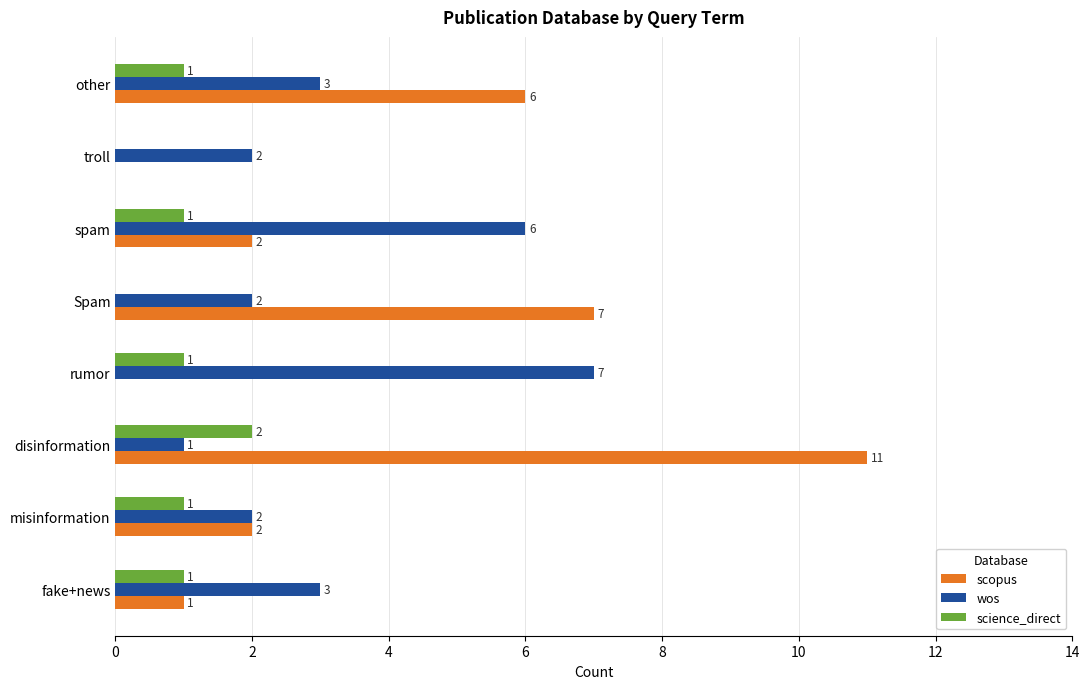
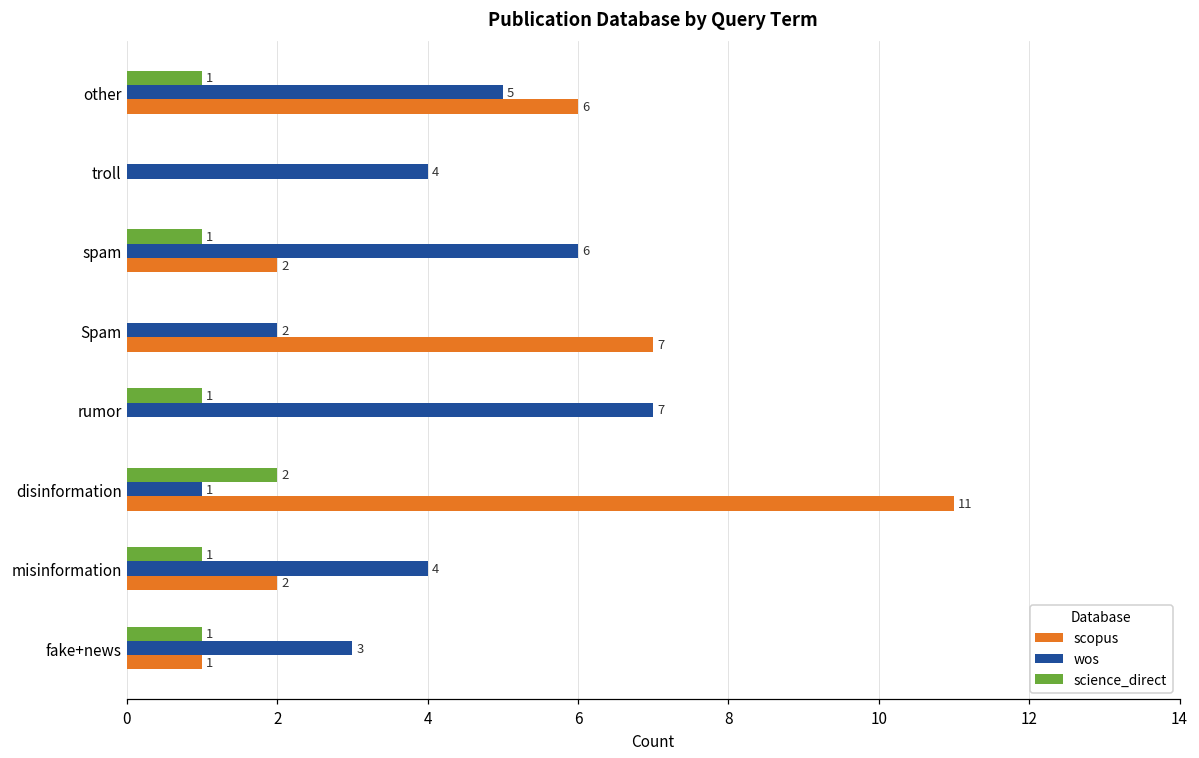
  {
    "scopus": {
      "other": 6,
      "spam": 2,
      "Spam": 7,
      "disinformation": 11,
      "misinformation": 2,
      "fake+news": 1
    },
    "wos": {
-     "other": 3,
-     "troll": 2,
+     "other": 5,
+     "troll": 4,
      "spam": 6,
      "Spam": 2,
      "rumor": 7,
      "disinformation": 1,
-     "misinformation": 2,
+     "misinformation": 4,
      "fake+news": 3
    },
    "science_direct": {
      "other": 1,
      "spam": 1,
      "rumor": 1,
      "disinformation": 2,
      "misinformation": 1,
      "fake+news": 1
    }
  }
